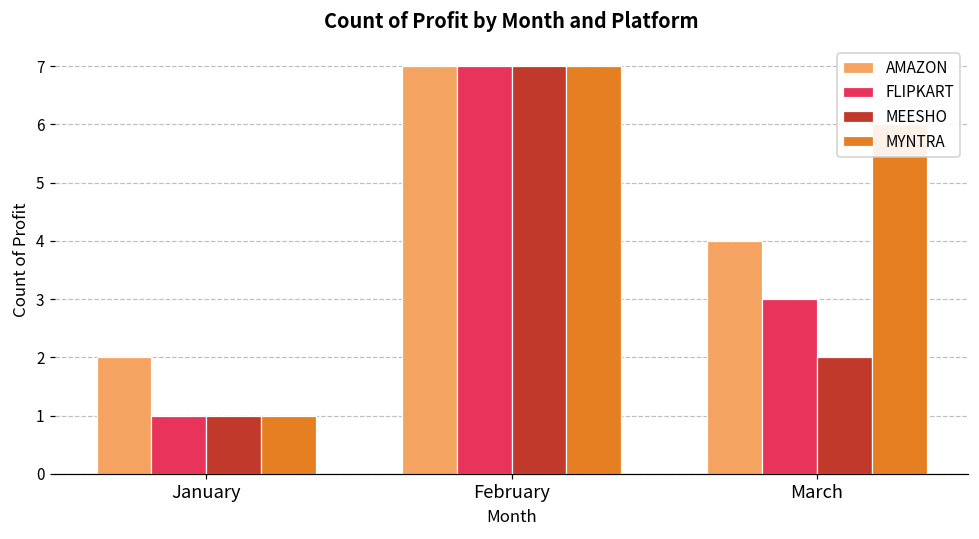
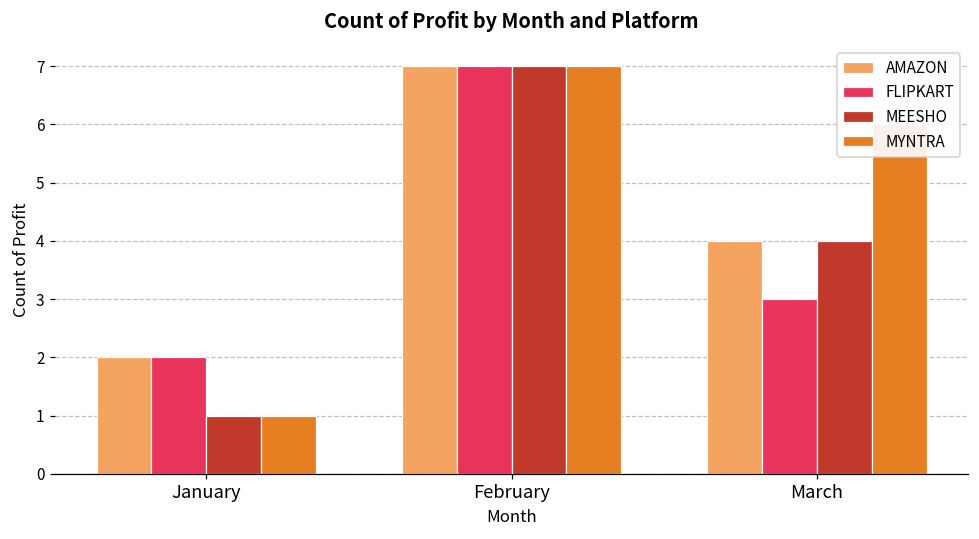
  {
    "AMAZON": {
      "January": 2,
      "February": 7,
      "March": 4
    },
    "FLIPKART": {
-     "January": 1,
+     "January": 2,
      "February": 7,
      "March": 3
    },
    "MEESHO": {
      "January": 1,
      "February": 7,
-     "March": 2
+     "March": 4
    },
    "MYNTRA": {
      "January": 1,
      "February": 7
    }
  }
